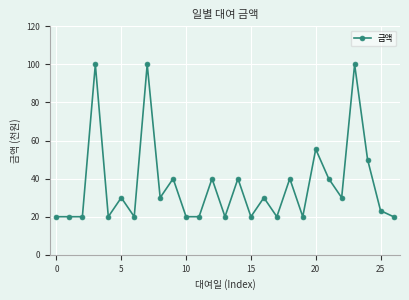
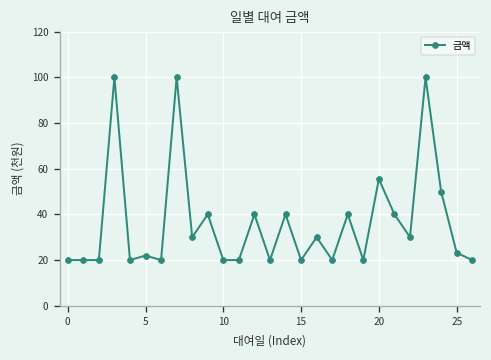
  {
    "0": 20,
-   "5": 30,
+   "5": 22,
    "10": 20,
    "15": 20,
    "20": 55,
    "25": 23
  }
